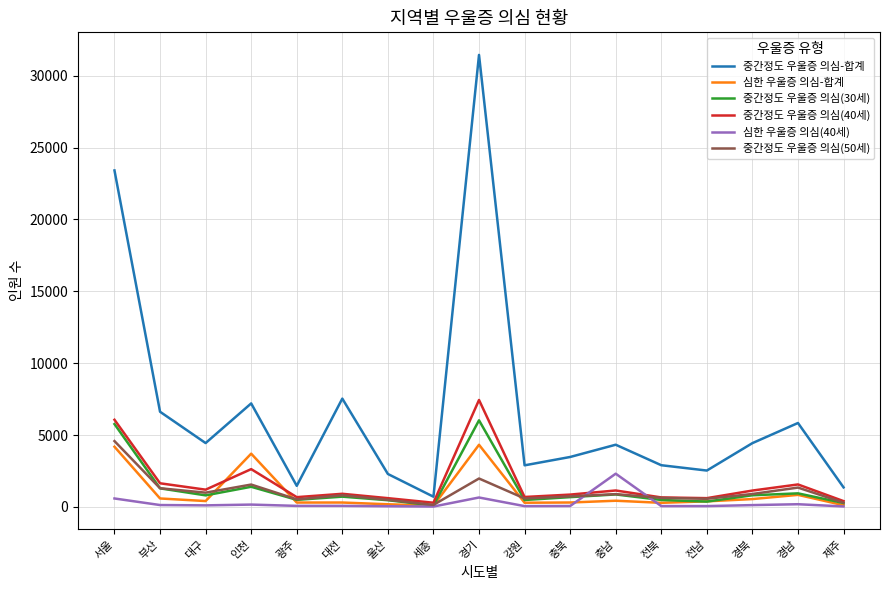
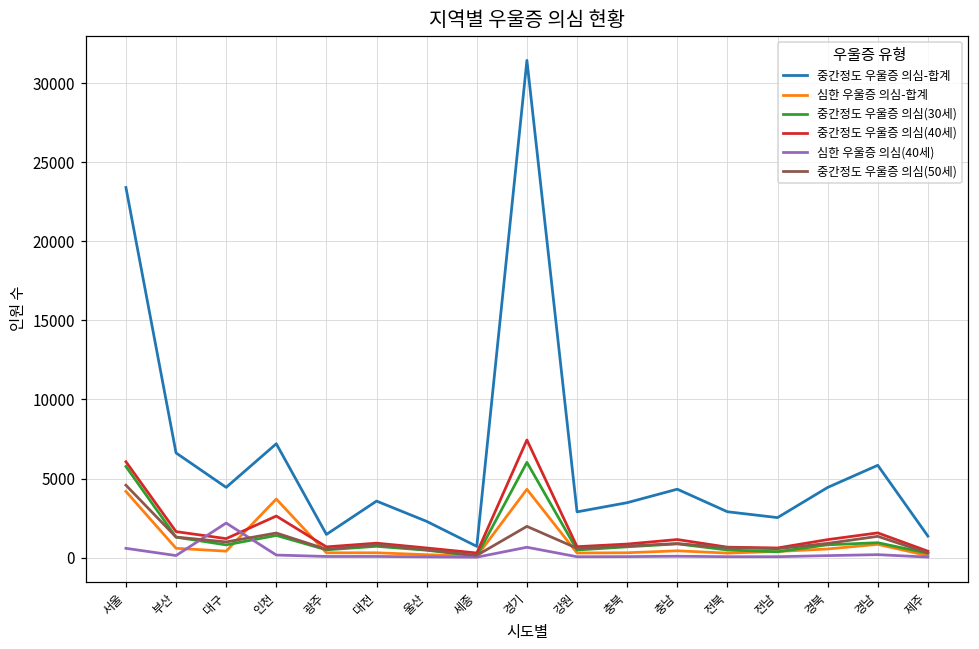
  {
    "중간정도 우울증 의심-합계": {
      "서울": 23400,
      "부산": 6600,
      "대구": 4400,
      "인천": 7200,
      "광주": 1500,
-     "대전": 7500,
+     "대전": 3600,
      "울산": 2300,
      "세종": 700,
      "경기": 31400,
      "강원": 2900,
      "충북": 3500,
      "충남": 4300,
      "전북": 2900,
      "전남": 2500,
      "경북": 4400,
      "경남": 5800,
      "제주": 1400
    },
    "심한 우울증 의심-합계": {
      "서울": 4200,
      "부산": 600,
      "대구": 400,
      "인천": 3700,
      "광주": 300,
      "대전": 300,
      "경기": 4300,
      "강원": 300,
      "충북": 300,
      "충남": 400,
      "전북": 300,
      "경북": 500
    },
    "중간정도 우울증 의심(30세)": {
      "서울": 5800,
      "대구": 800,
      "경기": 6000
    },
    "중간정도 우울증 의심(40세)": {
      "서울": 6100,
      "부산": 1600,
      "대구": 1200,
      "인천": 2600,
      "경기": 7400,
      "충남": 1100,
      "경북": 1100,
      "경남": 1600
    },
    "심한 우울증 의심(40세)": {
      "서울": 600,
      "부산": 100,
-     "대구": 100,
+     "대구": 2200,
      "인천": 200,
      "광주": 100,
      "대전": 100,
      "경기": 700,
      "강원": 100,
      "충북": 100,
-     "충남": 2300,
+     "충남": 100,
      "전북": 100,
      "전남": 100,
      "경북": 100,
      "경남": 200
    },
    "중간정도 우울증 의심(50세)": {
      "서울": 4600,
      "대구": 1000,
      "경기": 2000,
      "경남": 1300
    }
  }
